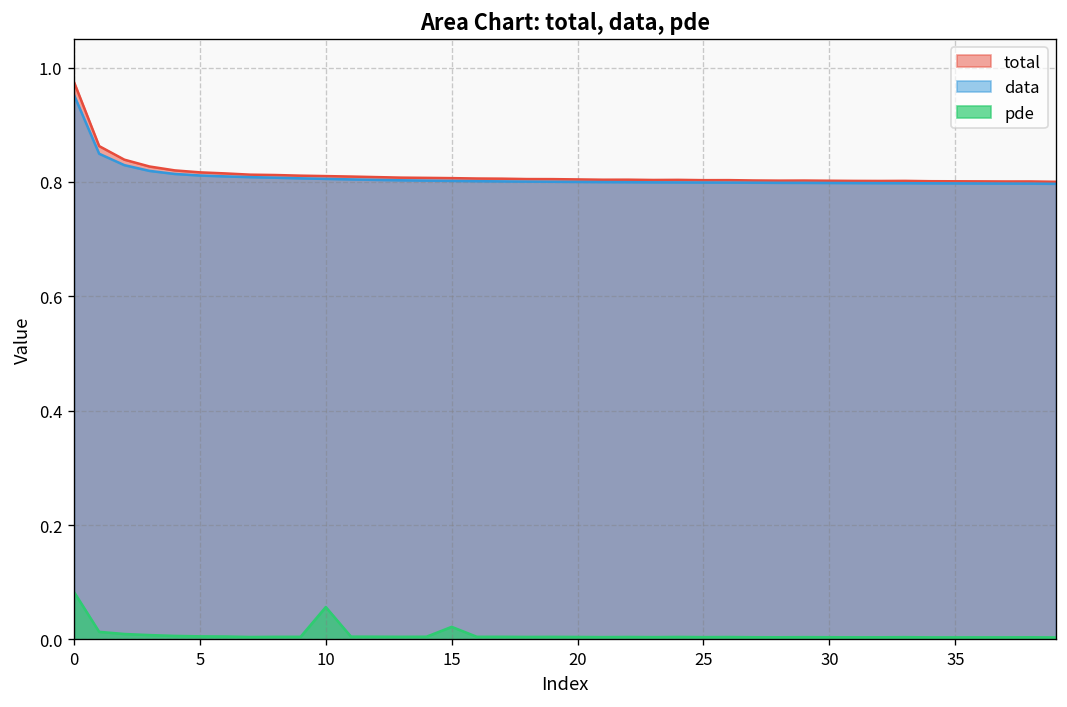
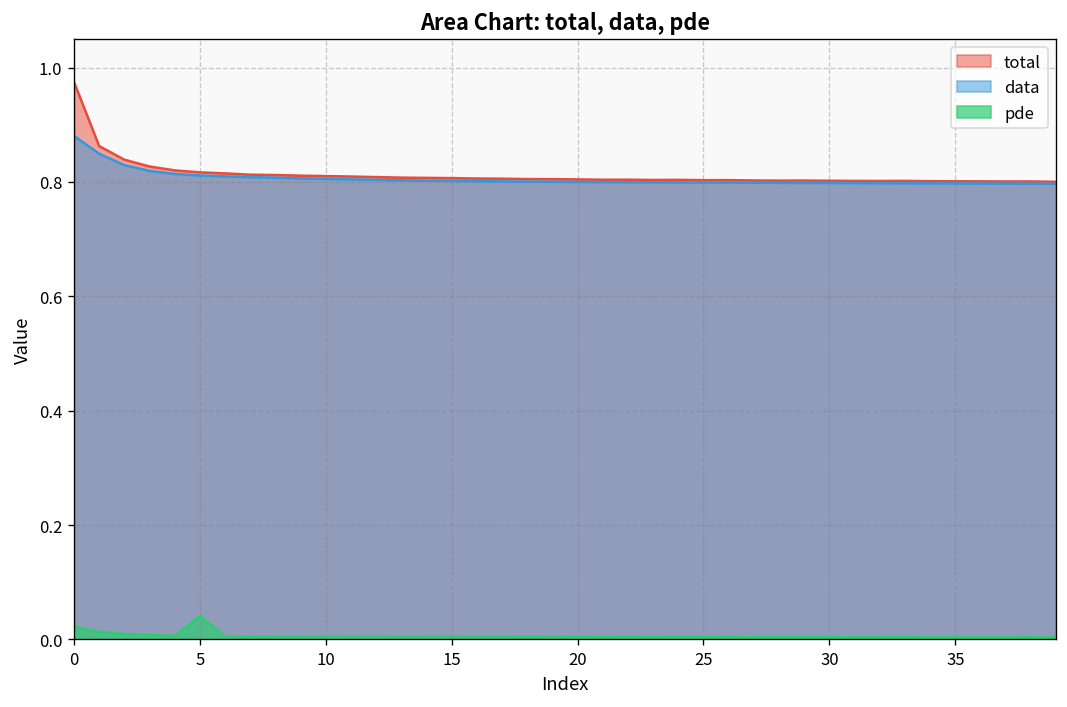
  {
    "total": {
      "0": 0.97,
      "5": 0.82
    },
    "data": {
-     "0": 0.95,
+     "0": 0.88,
      "5": 0.81
    },
    "pde": {
-     "0": 0.08,
-     "5": 0.01,
-     "10": 0.06,
-     "15": 0.02,
+     "0": 0.02,
+     "5": 0.04,
+     "10": 0.00,
+     "15": 0.00,
      "20": 0.00,
      "25": 0.00,
      "30": 0.00,
      "35": 0.00
    }
  }
